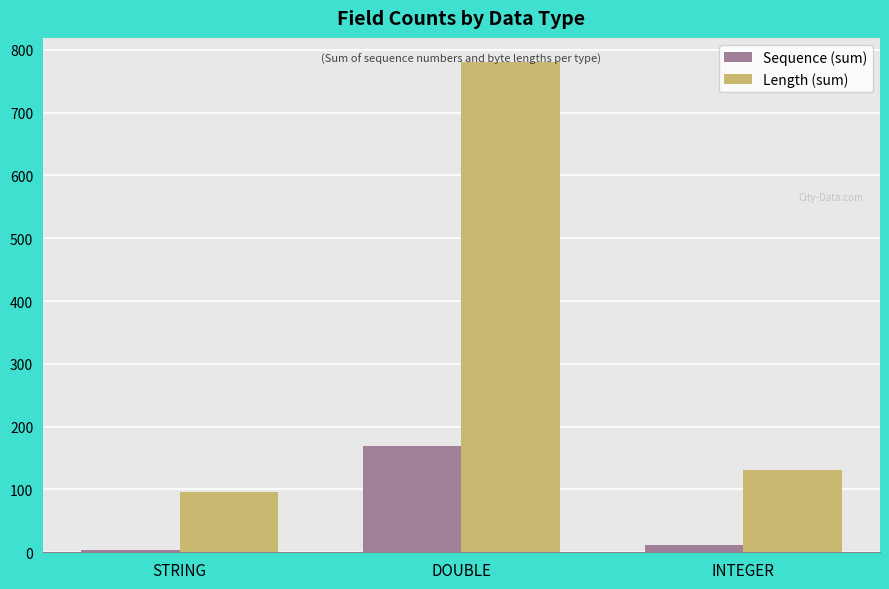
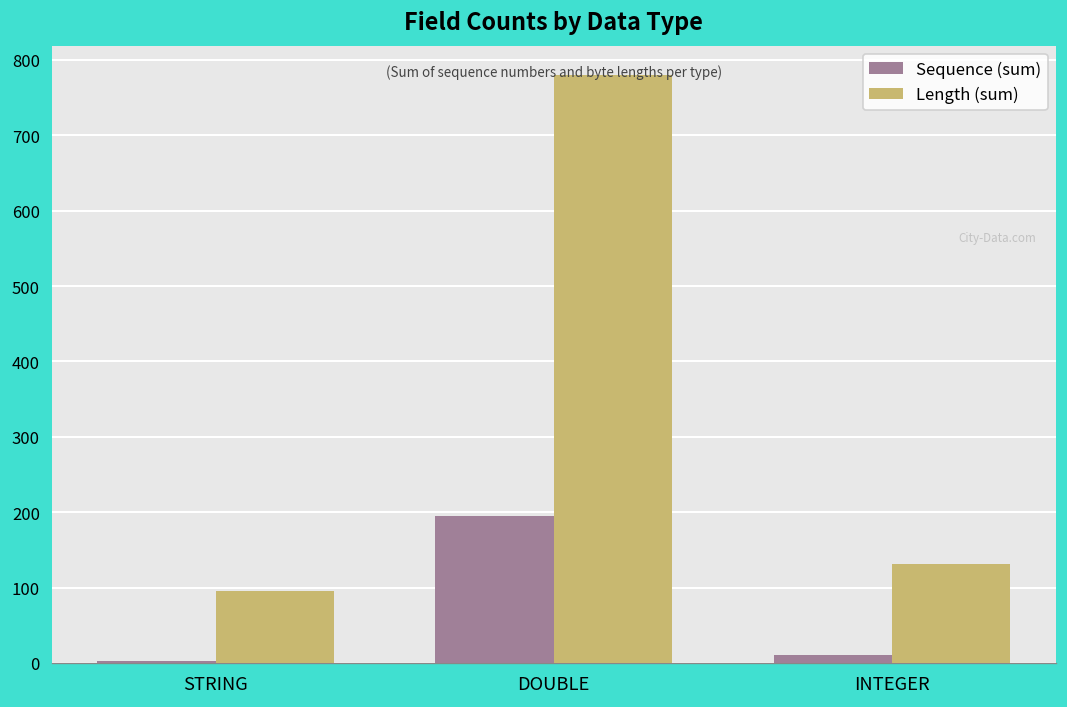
  {
    "Sequence (sum)": {
-     "DOUBLE": 170,
+     "DOUBLE": 200,
      "INTEGER": 10
    },
    "Length (sum)": {
      "STRING": 100,
      "DOUBLE": 780,
      "INTEGER": 130
    }
  }
